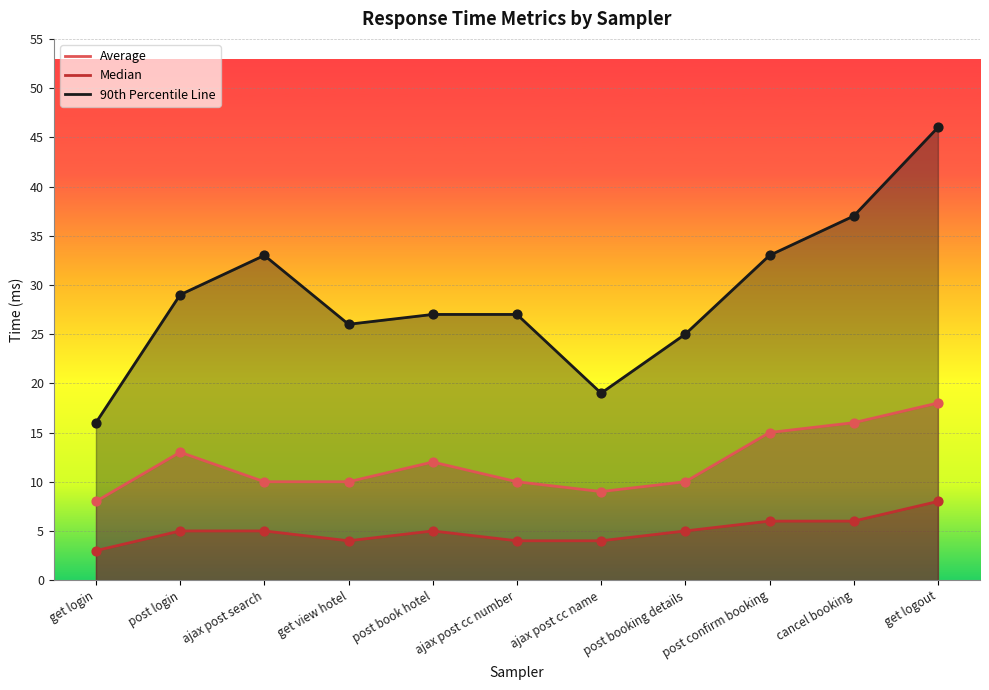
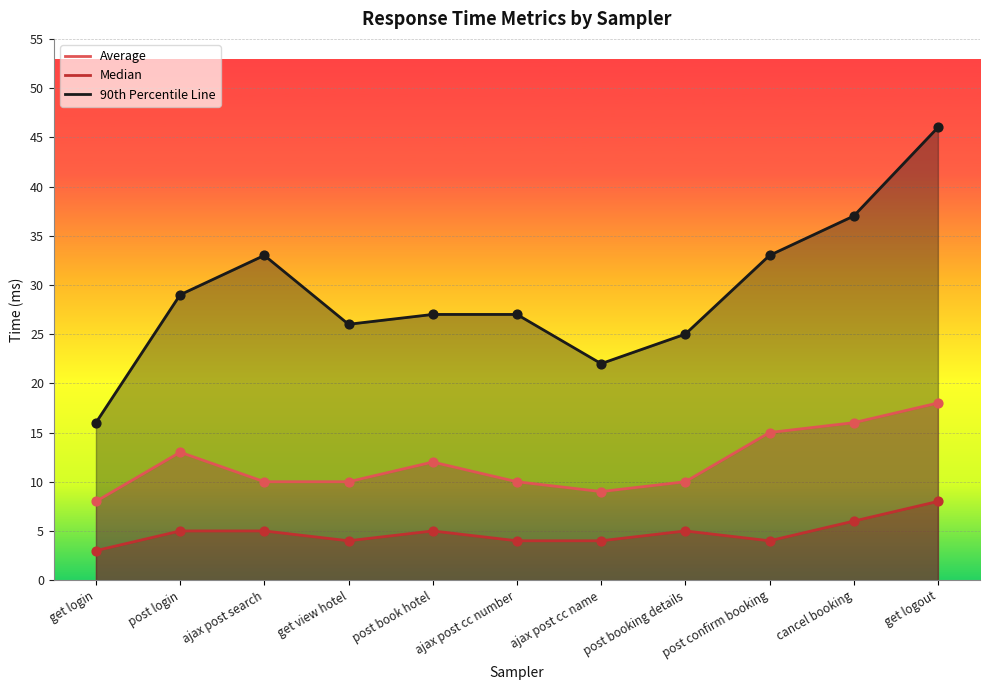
  {
    "Average": {
      "get login": 8,
      "post login": 13,
      "ajax post search": 10,
      "get view hotel": 10,
      "post book hotel": 12,
      "ajax post cc number": 10,
      "ajax post cc name": 9,
      "post booking details": 10,
      "post confirm booking": 15,
      "cancel booking": 16,
      "get logout": 18
    },
    "Median": {
      "get login": 3,
      "post login": 5,
      "ajax post search": 5,
      "get view hotel": 4,
      "post book hotel": 5,
      "ajax post cc number": 4,
      "ajax post cc name": 4,
      "post booking details": 5,
-     "post confirm booking": 6,
+     "post confirm booking": 4,
      "cancel booking": 6,
      "get logout": 8
    },
    "90th Percentile Line": {
      "get login": 16,
      "post login": 29,
      "ajax post search": 33,
      "get view hotel": 26,
      "post book hotel": 27,
      "ajax post cc number": 27,
-     "ajax post cc name": 19,
+     "ajax post cc name": 22,
      "post booking details": 25,
      "post confirm booking": 33,
      "cancel booking": 37,
      "get logout": 46
    }
  }
